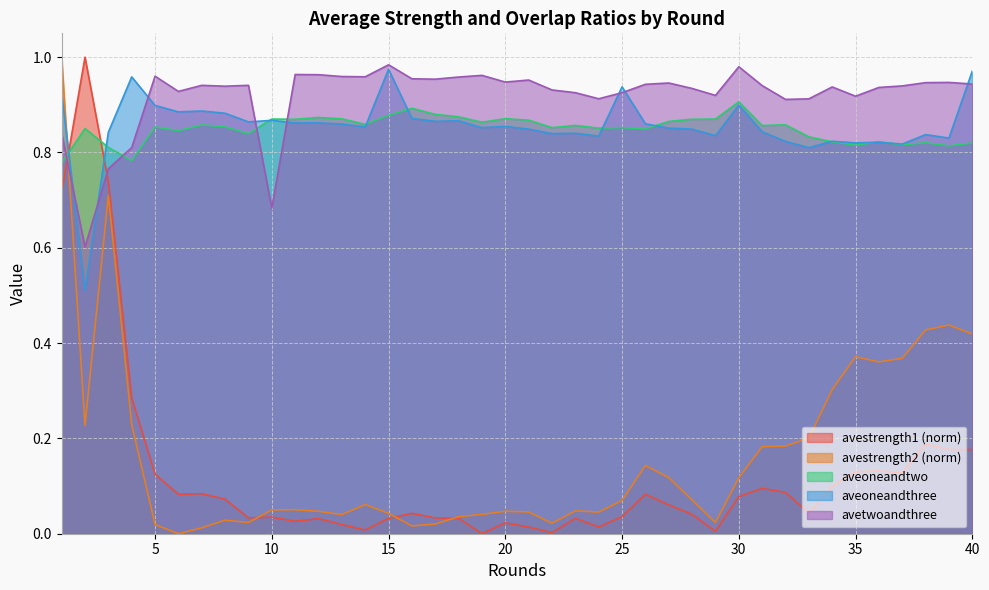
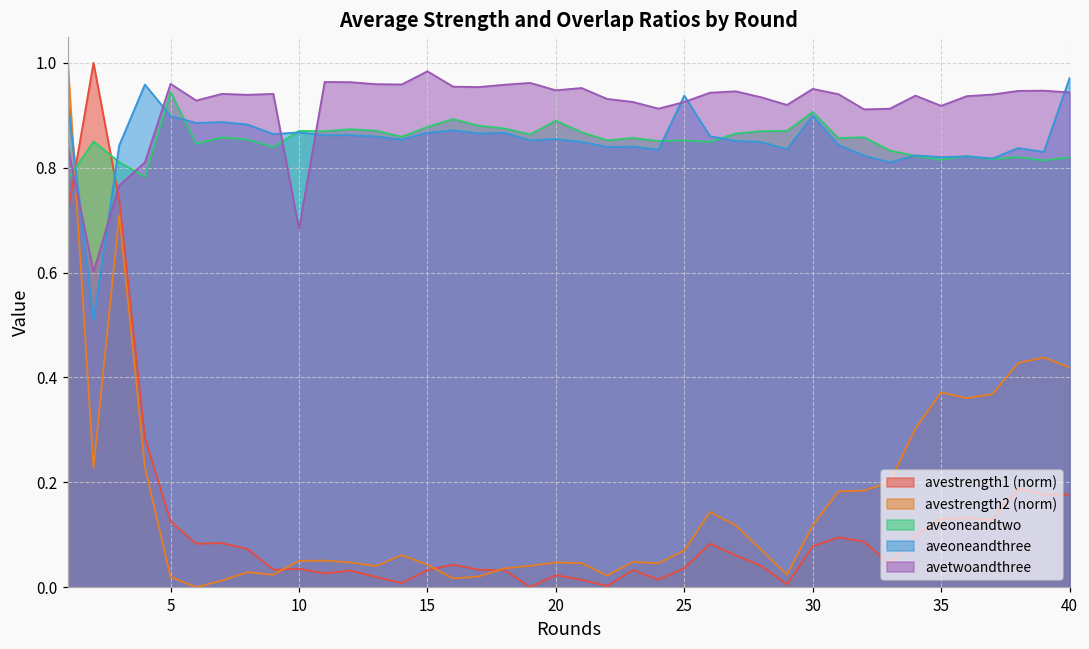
  {
    "aveoneandtwo": {
-     "5": 0.85,
+     "5": 0.94,
      "15": 0.88,
-     "20": 0.87,
+     "20": 0.89,
      "25": 0.85,
      "30": 0.91,
      "40": 0.82
    },
    "aveoneandthree": {
      "5": 0.90,
-     "15": 0.97,
+     "15": 0.87,
      "20": 0.85,
      "25": 0.94,
      "30": 0.90,
      "40": 0.97
    },
    "avetwoandthree": {
      "5": 0.96,
      "10": 0.68,
      "15": 0.98,
      "20": 0.95,
      "25": 0.93,
-     "30": 0.98,
+     "30": 0.95,
      "35": 0.92,
      "40": 0.94
    }
  }
